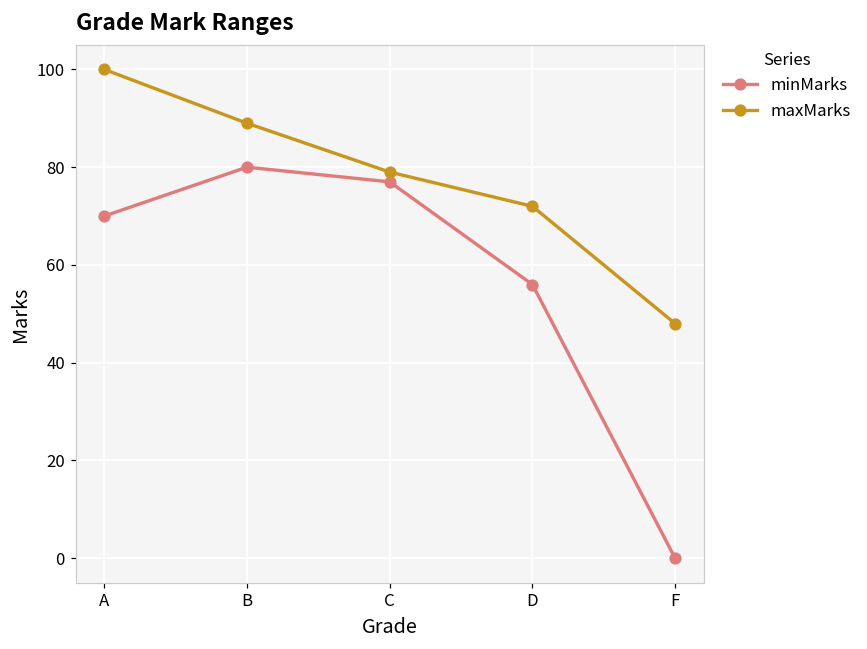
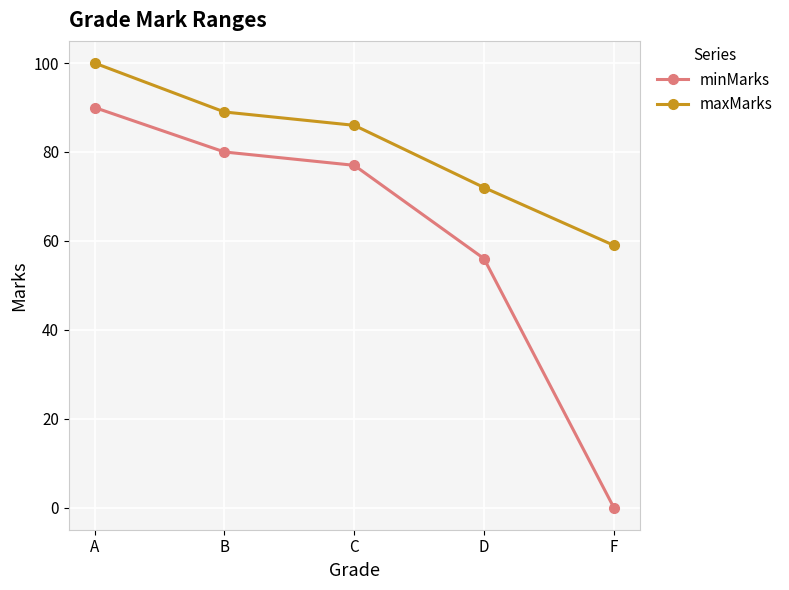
  {
    "minMarks": {
-     "A": 70,
+     "A": 90,
      "B": 80,
      "C": 77,
      "D": 56,
      "F": 0
    },
    "maxMarks": {
      "A": 100,
      "B": 89,
-     "C": 79,
+     "C": 86,
      "D": 72,
-     "F": 48
+     "F": 59
    }
  }
